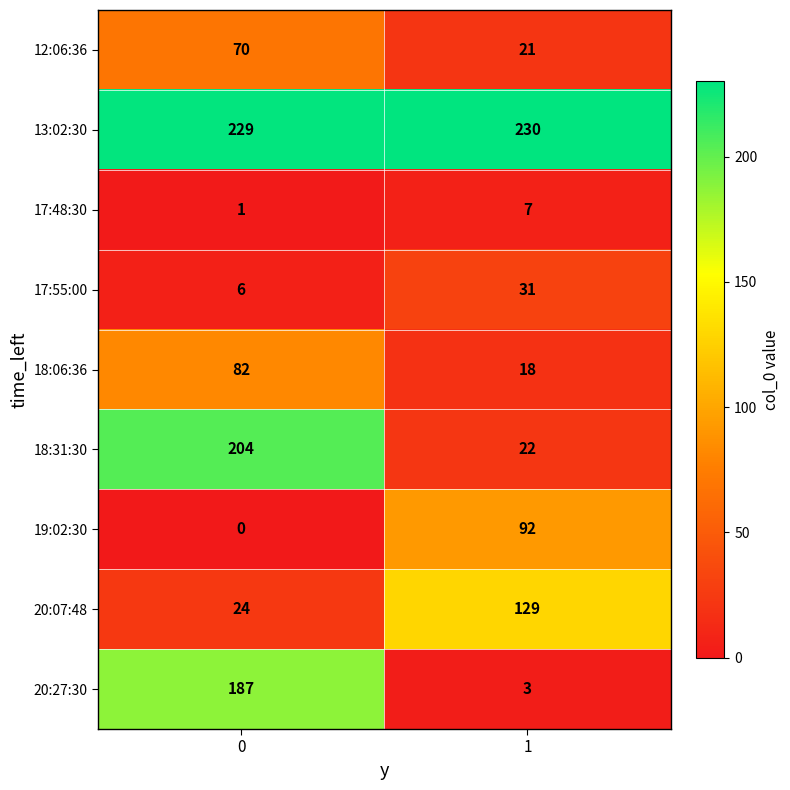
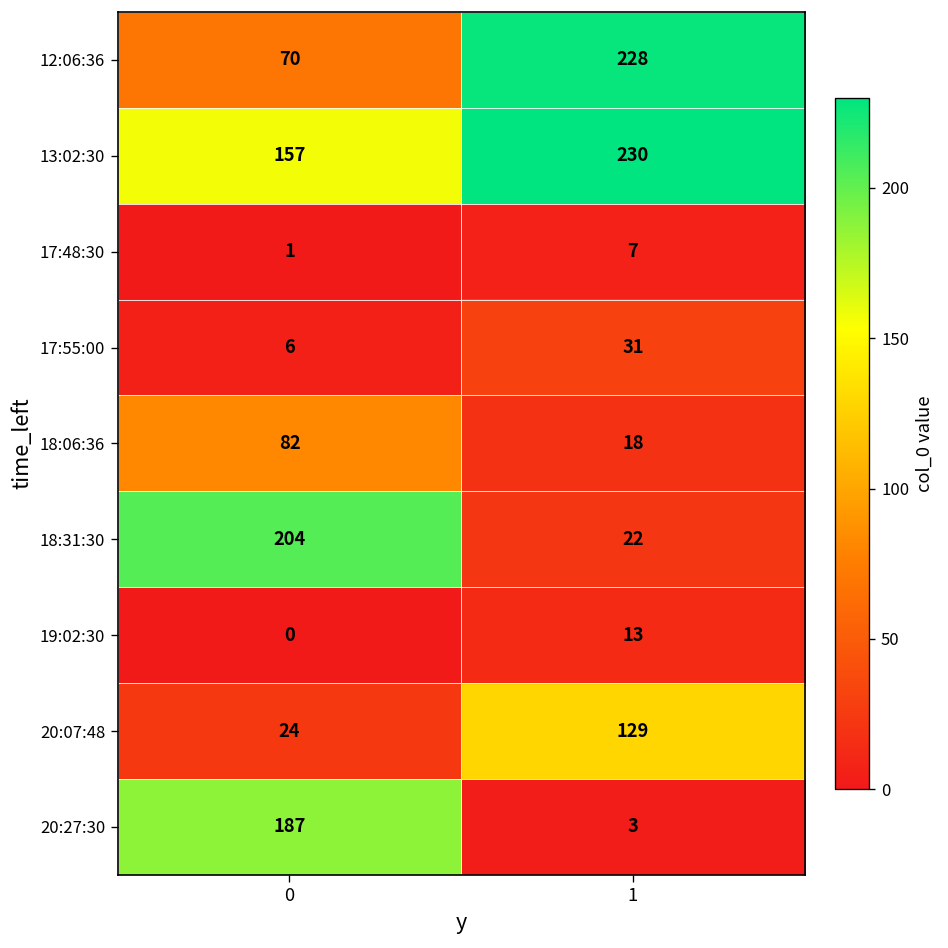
  {
    "12:06:36": {
      "0": 70,
-     "1": 21
+     "1": 228
    },
    "13:02:30": {
-     "0": 229,
+     "0": 157,
      "1": 230
    },
    "17:48:30": {
      "0": 1,
      "1": 7
    },
    "17:55:00": {
      "0": 6,
      "1": 31
    },
    "18:06:36": {
      "0": 82,
      "1": 18
    },
    "18:31:30": {
      "0": 204,
      "1": 22
    },
    "19:02:30": {
      "0": 0,
-     "1": 92
+     "1": 13
    },
    "20:07:48": {
      "0": 24,
      "1": 129
    },
    "20:27:30": {
      "0": 187,
      "1": 3
    }
  }
